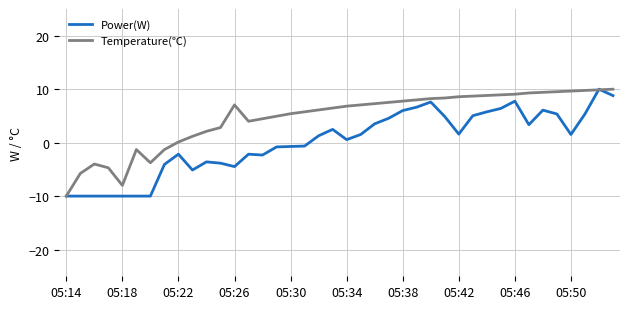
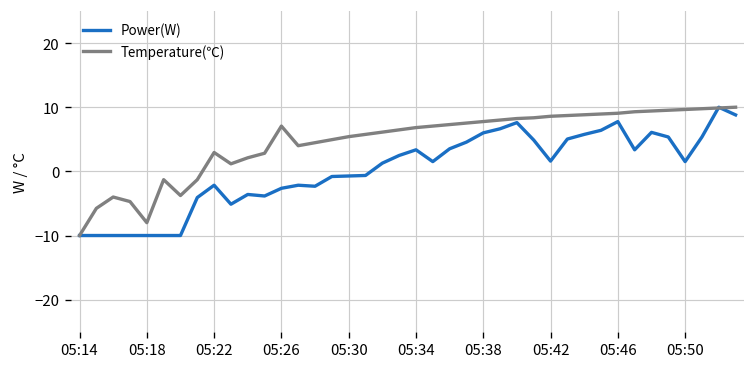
  {
    "Power(W)": {
      "05:18": -10,
      "05:22": -2,
-     "05:26": -4,
+     "05:26": -3,
      "05:30": -1,
-     "05:34": 1,
+     "05:34": 3,
      "05:38": 6,
      "05:42": 2,
      "05:46": 8,
      "05:50": 2
    },
    "Temperature(℃)": {
      "05:18": -8,
-     "05:22": 0,
+     "05:22": 3,
      "05:26": 7,
      "05:30": 5,
      "05:34": 7,
      "05:38": 8,
      "05:42": 9,
      "05:46": 9,
      "05:50": 10
    }
  }
